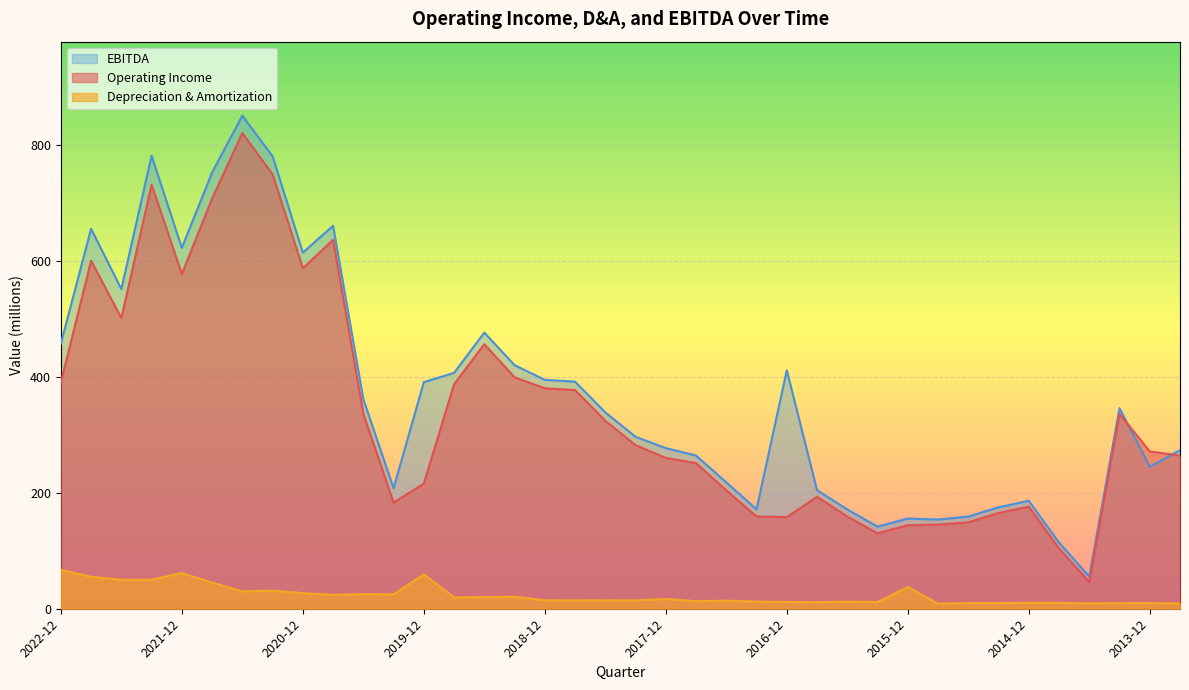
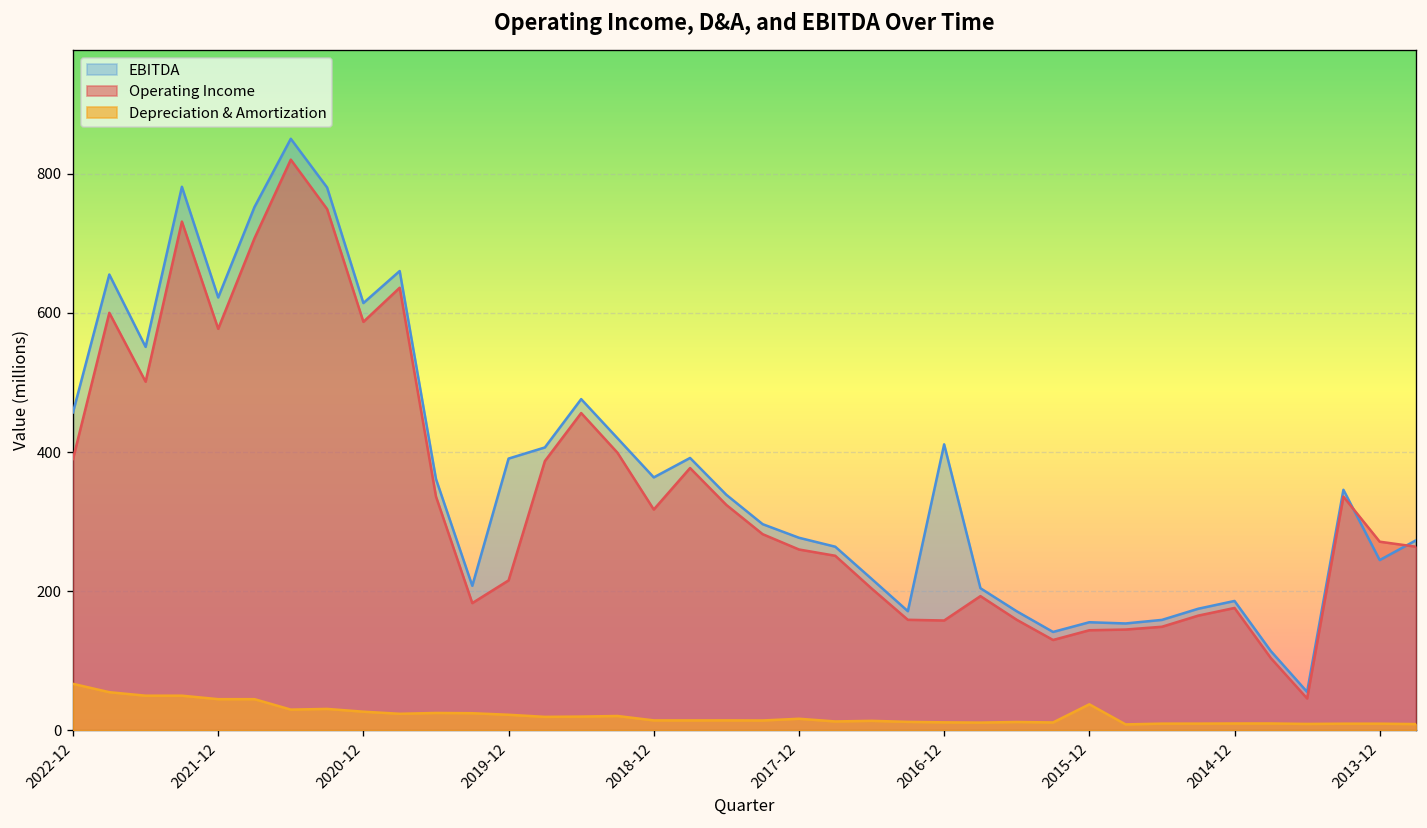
  {
    "EBITDA": {
      "2022-12": 460,
      "2021-12": 620,
      "2020-12": 610,
      "2019-12": 390,
-     "2018-12": 390,
+     "2018-12": 360,
      "2017-12": 280,
      "2016-12": 410,
      "2015-12": 160,
      "2014-12": 190,
      "2013-12": 240
    },
    "Operating Income": {
      "2022-12": 390,
      "2021-12": 580,
      "2020-12": 590,
      "2019-12": 220,
-     "2018-12": 380,
+     "2018-12": 320,
      "2017-12": 260,
      "2016-12": 160,
      "2015-12": 140,
      "2014-12": 180,
      "2013-12": 270
    },
    "Depreciation & Amortization": {
      "2022-12": 70,
-     "2021-12": 60,
+     "2021-12": 50,
      "2020-12": 30,
-     "2019-12": 60,
+     "2019-12": 20,
      "2018-12": 10,
      "2017-12": 20,
      "2016-12": 10,
      "2015-12": 40,
      "2014-12": 10,
      "2013-12": 10
    }
  }
